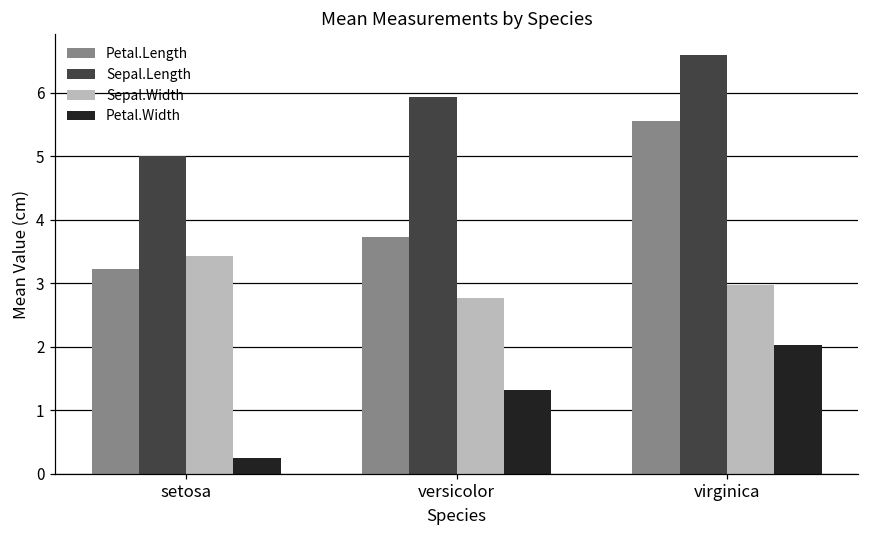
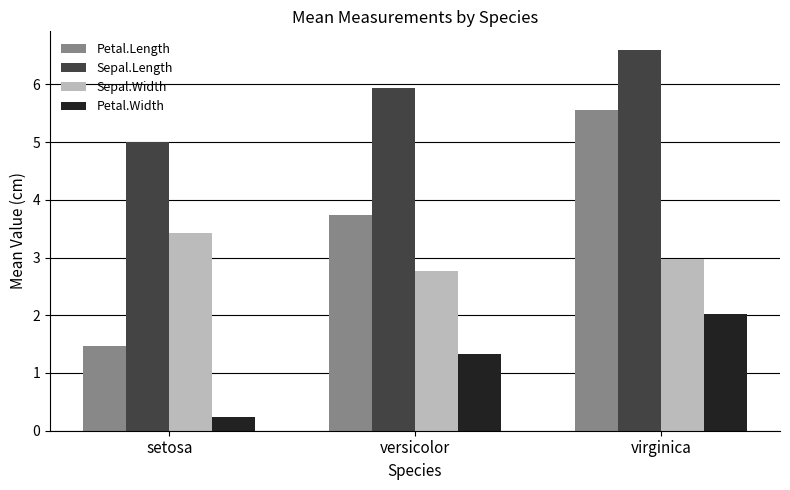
  {
    "Petal.Length": {
-     "setosa": 3.2,
+     "setosa": 1.5,
      "versicolor": 3.7,
      "virginica": 5.6
    },
    "Sepal.Width": {
      "setosa": 3.4,
      "versicolor": 2.8,
      "virginica": 3.0
    }
  }
